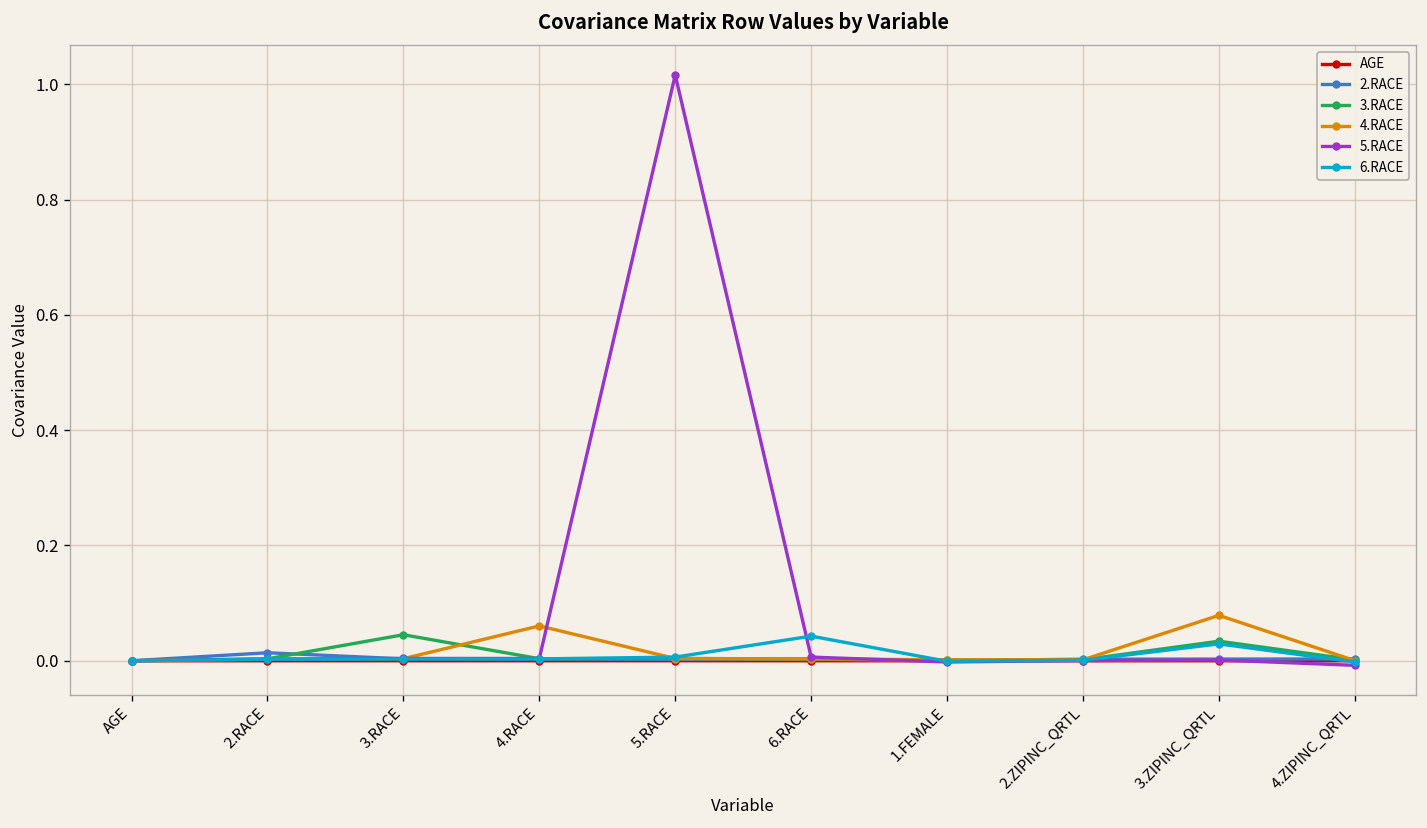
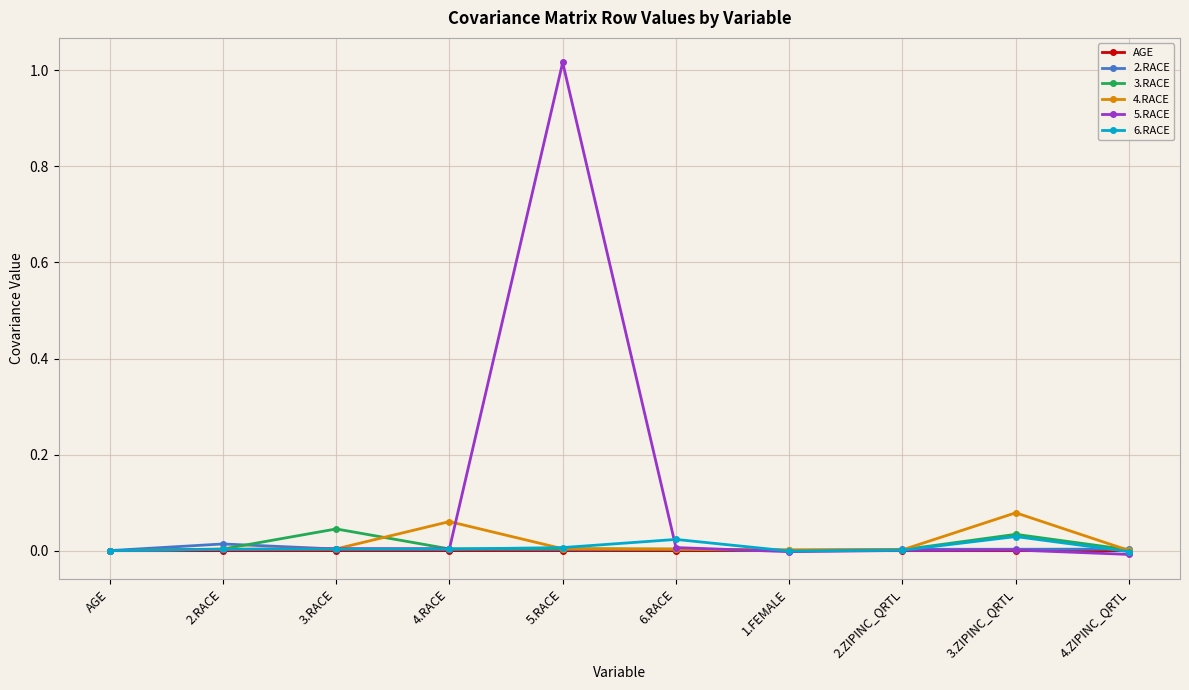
  {
    "2.RACE": {
      "2.RACE": 0.01
    },
    "3.RACE": {
      "3.RACE": 0.05
    },
    "4.RACE": {
      "4.RACE": 0.06,
      "3.ZIPINC_QRTL": 0.08
    },
    "5.RACE": {
      "5.RACE": 1.02,
      "4.ZIPINC_QRTL": -0.01
    },
    "6.RACE": {
-     "6.RACE": 0.04
+     "6.RACE": 0.02
    }
  }
